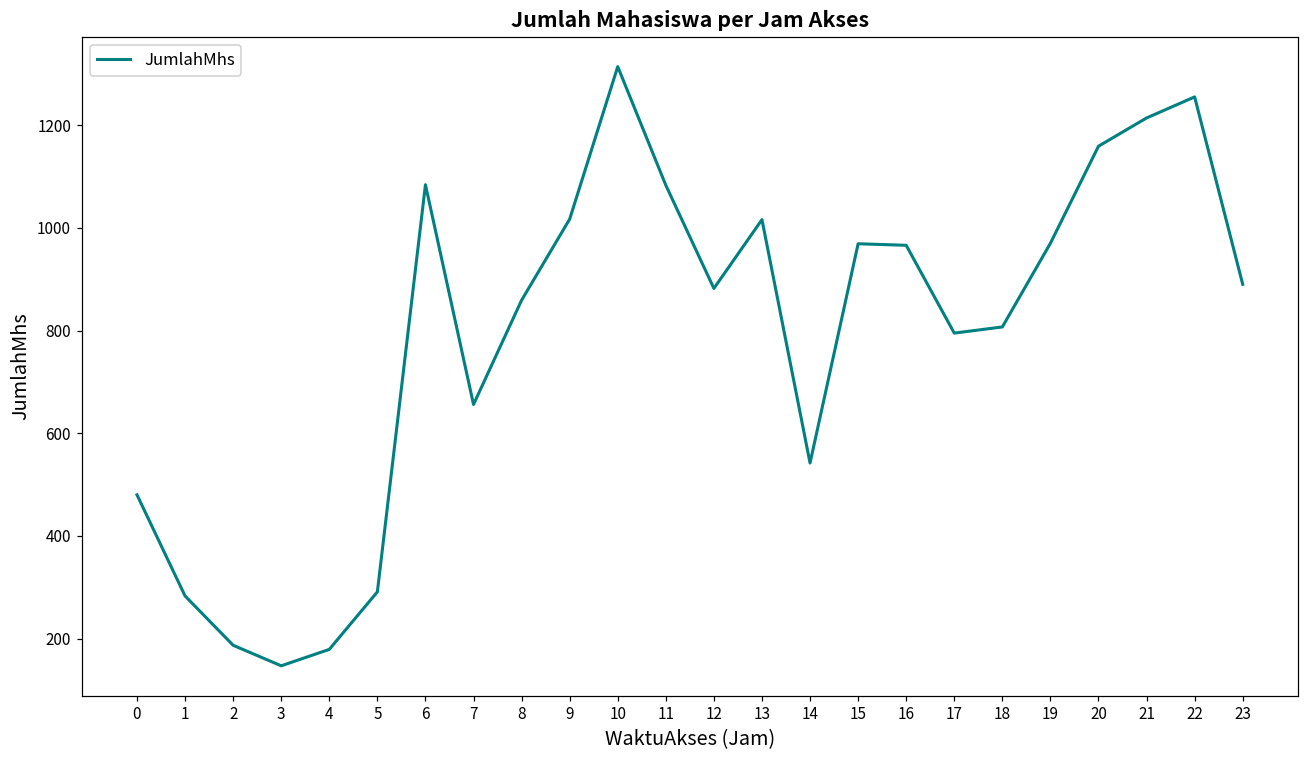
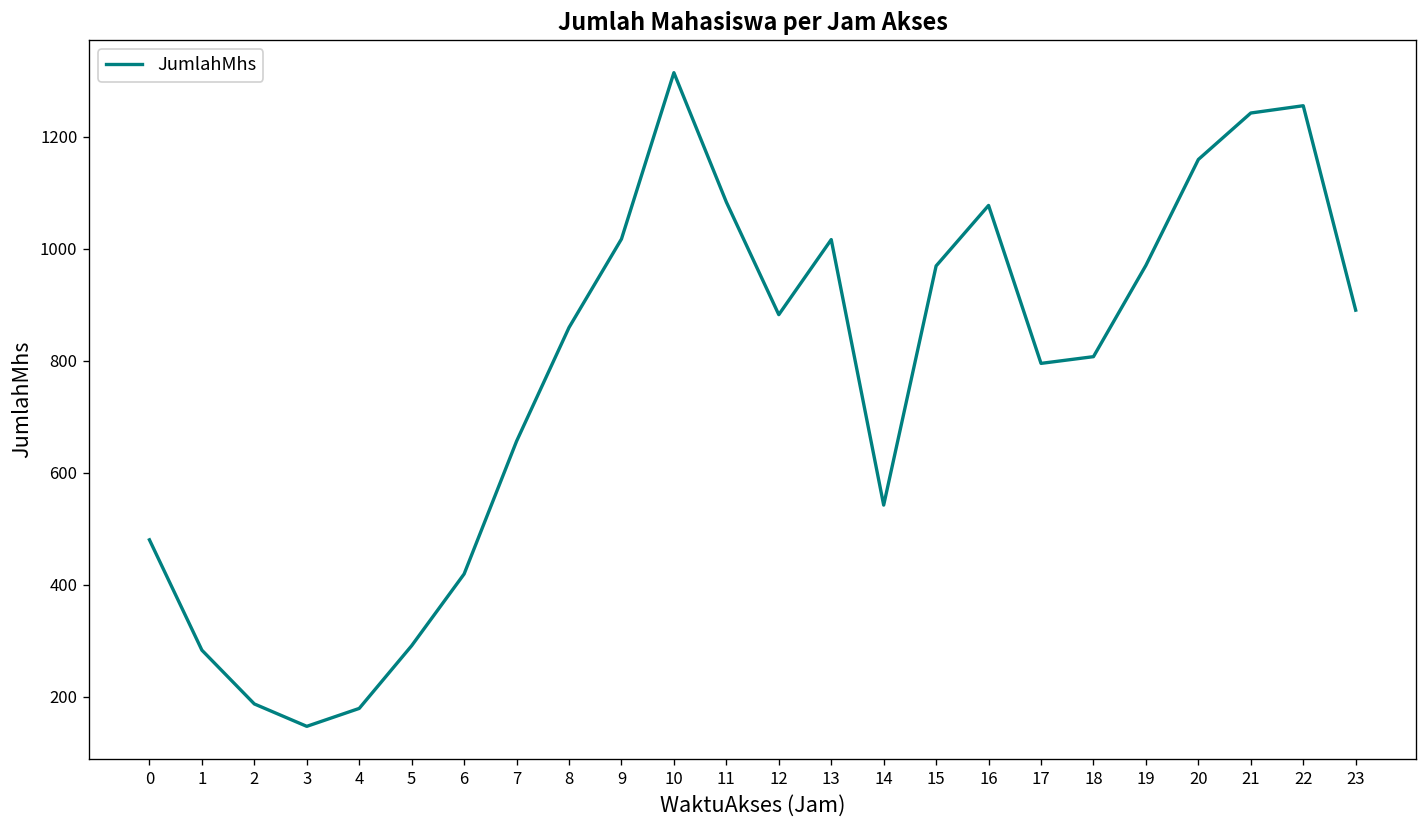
  {
    "0": 480,
    "1": 280,
    "2": 190,
    "3": 150,
    "4": 180,
    "5": 290,
-   "6": 1080,
+   "6": 420,
    "7": 660,
    "8": 860,
    "9": 1020,
    "10": 1310,
    "11": 1080,
    "12": 880,
    "13": 1020,
    "14": 540,
    "15": 970,
-   "16": 970,
+   "16": 1080,
    "17": 800,
    "18": 810,
    "19": 970,
    "20": 1160,
-   "21": 1210,
+   "21": 1240,
    "22": 1260,
    "23": 890
  }
